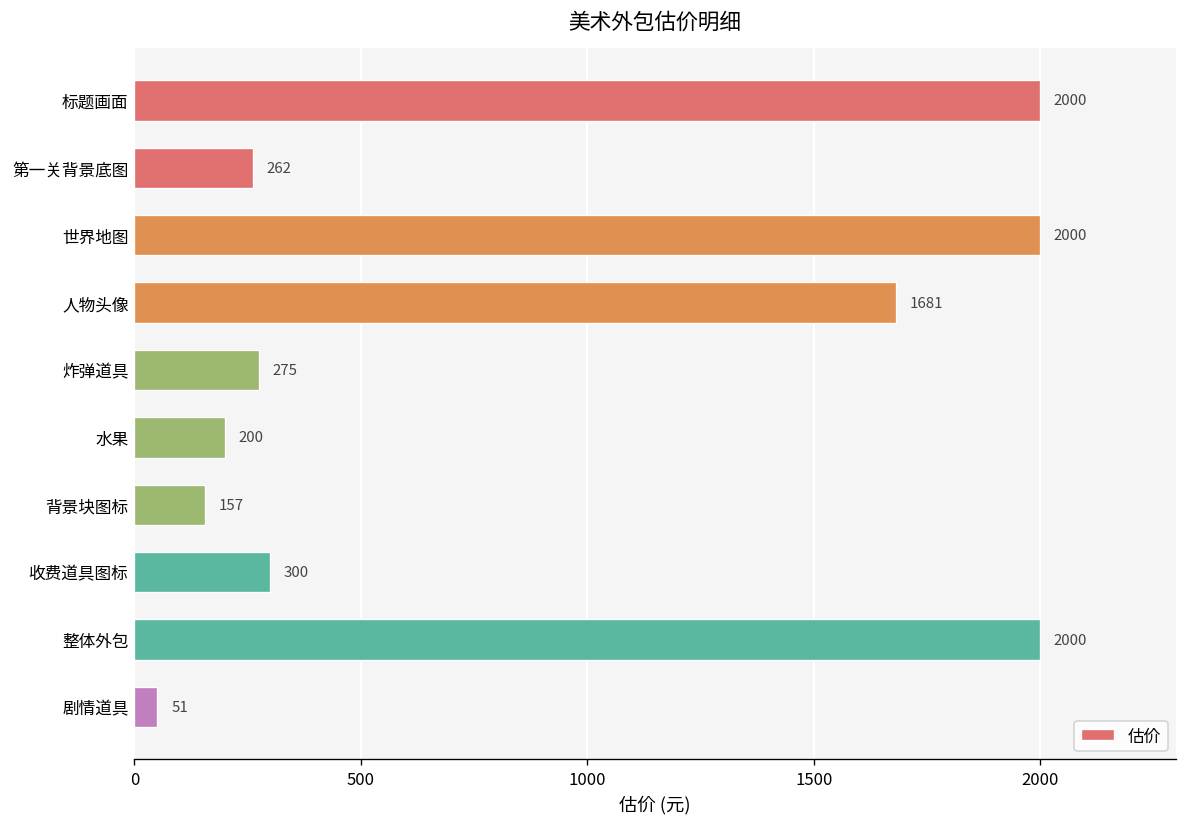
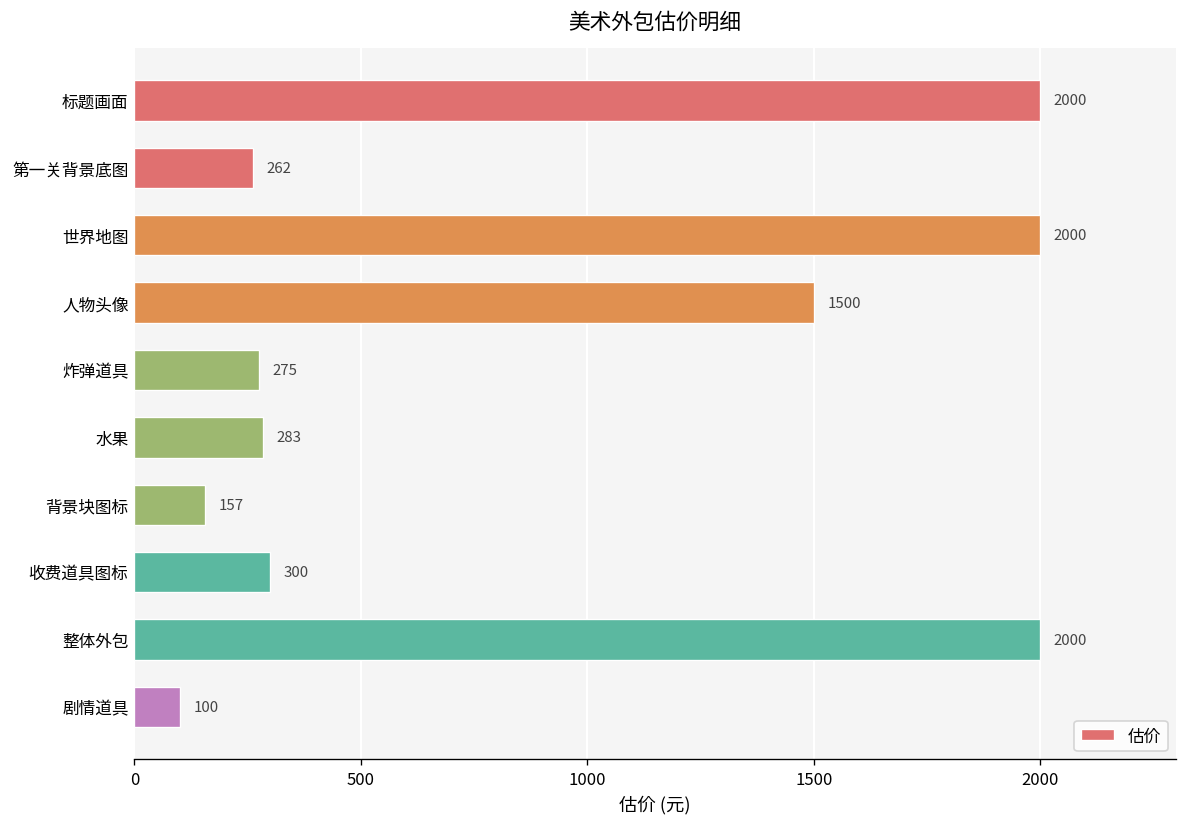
  {
    "标题画面": 2000,
    "第一关背景底图": 262,
    "世界地图": 2000,
-   "人物头像": 1681,
+   "人物头像": 1500,
    "炸弹道具": 275,
-   "水果": 200,
+   "水果": 283,
    "背景块图标": 157,
    "收费道具图标": 300,
    "整体外包": 2000,
-   "剧情道具": 51
+   "剧情道具": 100
  }
